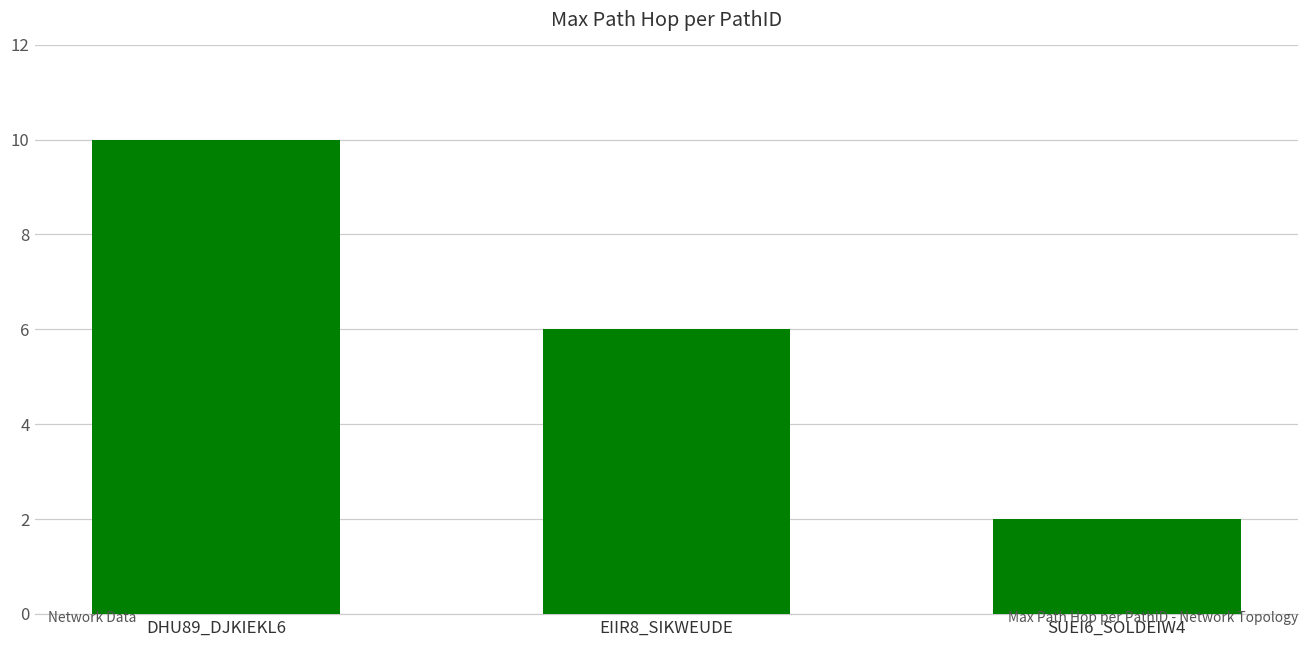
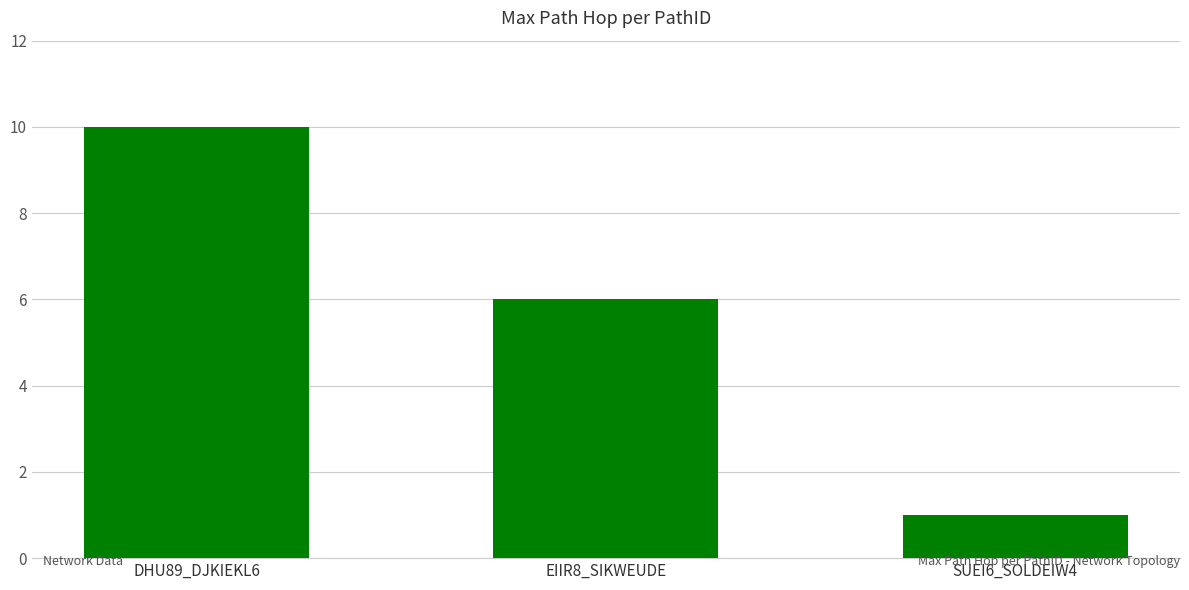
  {
    "DHU89_DJKIEKL6": 10,
    "EIIR8_SIKWEUDE": 6,
-   "SUEI6_SOLDEIW4": 2
+   "SUEI6_SOLDEIW4": 1
  }
